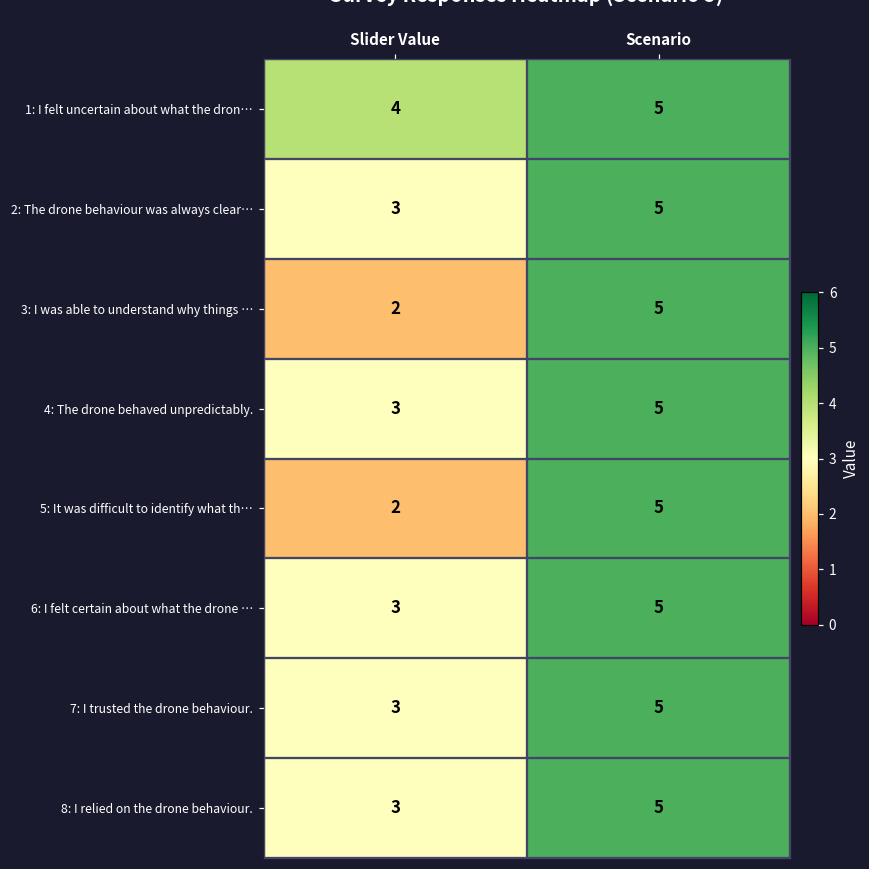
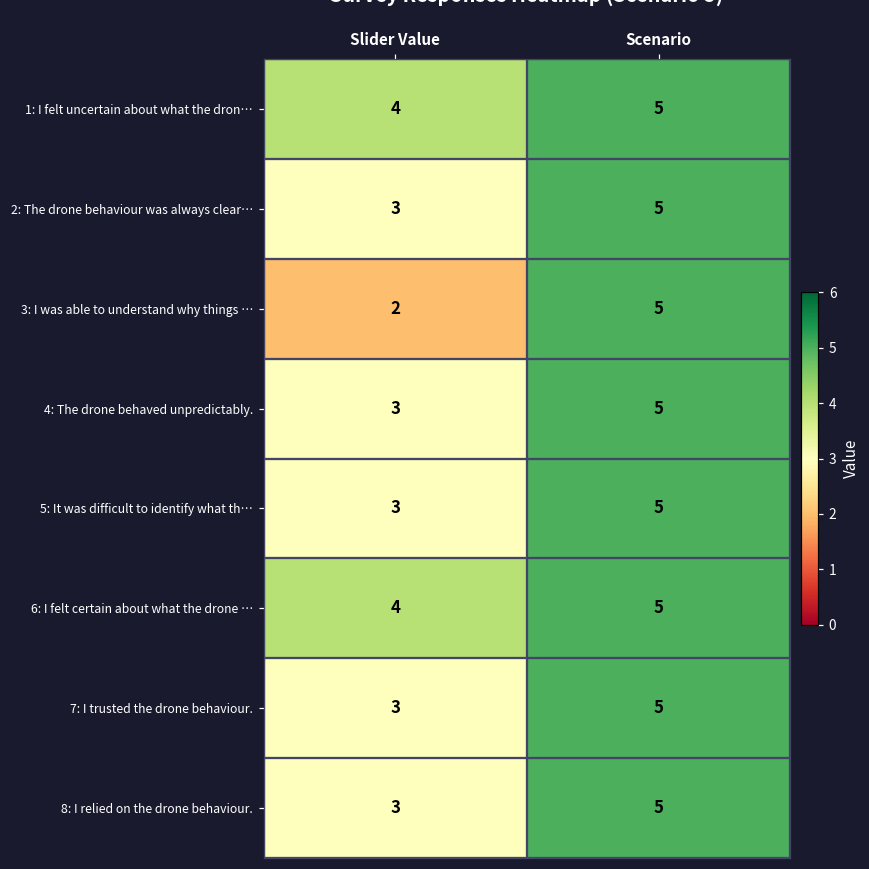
  {
    "1: I felt uncertain about what the dron…": {
      "Slider Value": 4,
      "Scenario": 5
    },
    "2: The drone behaviour was always clear…": {
      "Slider Value": 3,
      "Scenario": 5
    },
    "3: I was able to understand why things …": {
      "Slider Value": 2,
      "Scenario": 5
    },
    "4: The drone behaved unpredictably.": {
      "Slider Value": 3,
      "Scenario": 5
    },
    "5: It was difficult to identify what th…": {
-     "Slider Value": 2,
+     "Slider Value": 3,
      "Scenario": 5
    },
    "6: I felt certain about what the drone …": {
-     "Slider Value": 3,
+     "Slider Value": 4,
      "Scenario": 5
    },
    "7: I trusted the drone behaviour.": {
      "Slider Value": 3,
      "Scenario": 5
    },
    "8: I relied on the drone behaviour.": {
      "Slider Value": 3,
      "Scenario": 5
    }
  }
